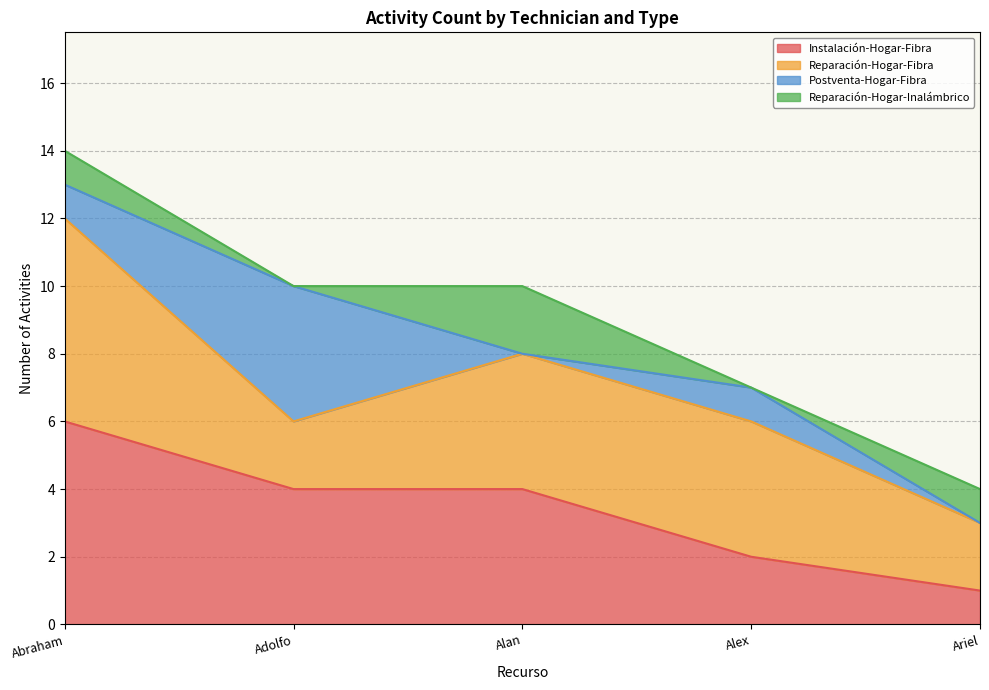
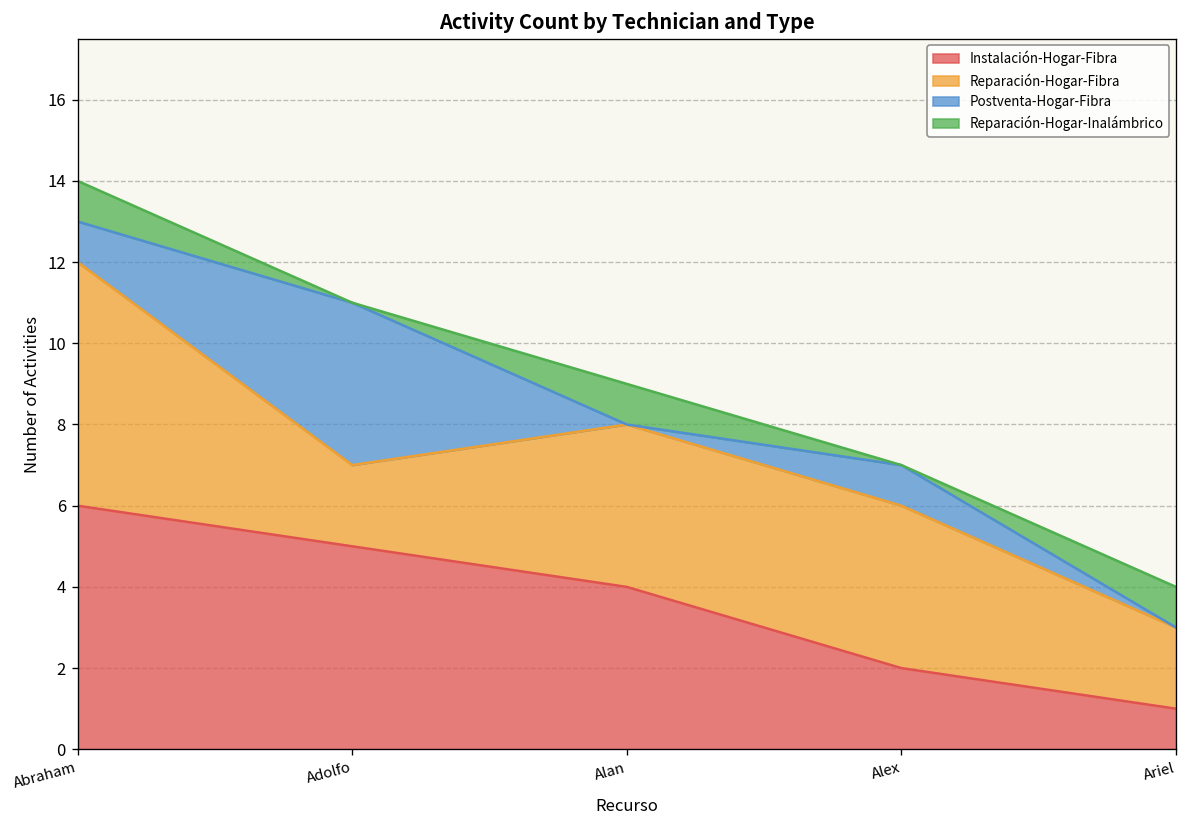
  {
    "Instalación-Hogar-Fibra": {
      "Abraham": 6,
-     "Adolfo": 4,
+     "Adolfo": 5,
      "Alan": 4,
      "Alex": 2,
      "Ariel": 1
    },
    "Reparación-Hogar-Fibra": {
      "Abraham": 6,
      "Adolfo": 2,
      "Alex": 4
    },
    "Postventa-Hogar-Fibra": {
      "Abraham": 1
    },
    "Reparación-Hogar-Inalámbrico": {
      "Abraham": 1,
-     "Alan": 2,
+     "Alan": 1,
      "Ariel": 1
    }
  }
